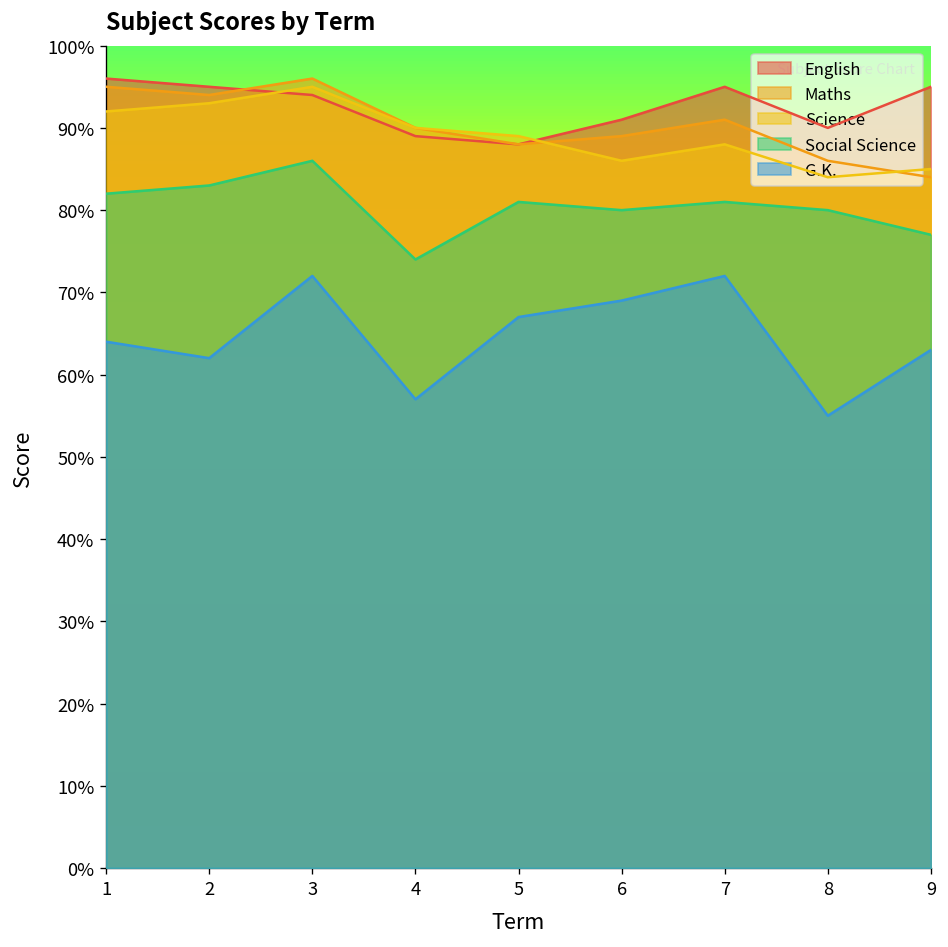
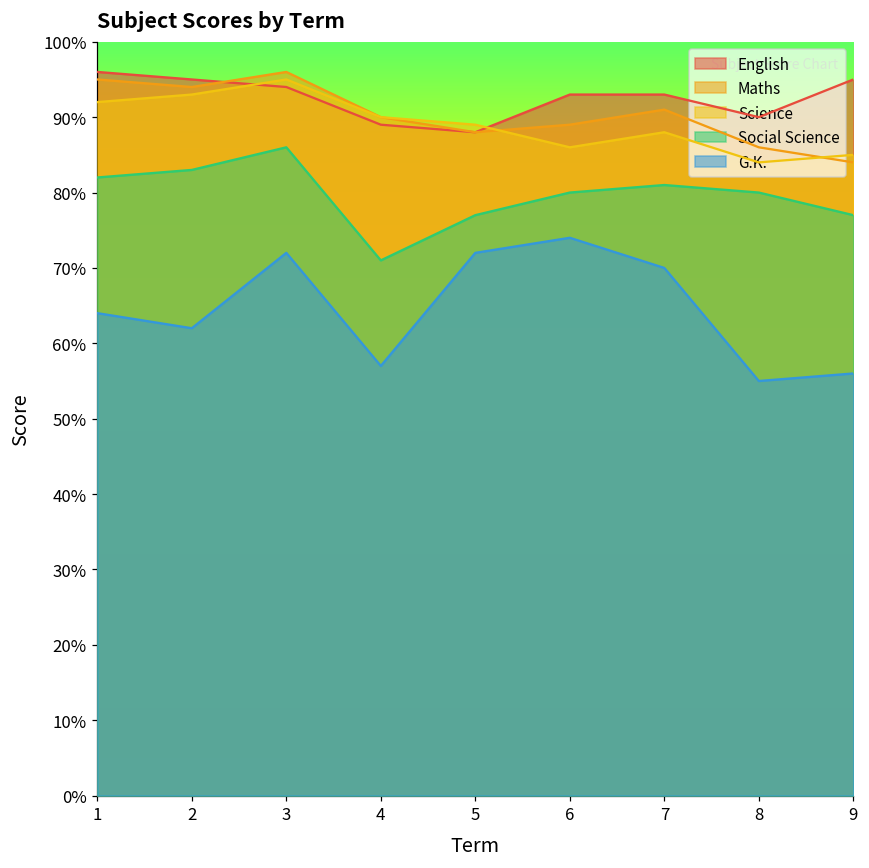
  {
    "English": {
      "1": "96%",
      "2": "95%",
      "3": "94%",
      "4": "89%",
-     "6": "91%",
-     "7": "95%",
+     "6": "93%",
+     "7": "93%",
      "9": "95%"
    },
    "Social Science": {
      "1": "82%",
      "2": "83%",
      "3": "86%",
-     "4": "74%",
-     "5": "81%",
+     "4": "71%",
+     "5": "77%",
      "6": "80%",
      "7": "81%",
      "8": "80%",
      "9": "77%"
    },
    "G.K.": {
      "1": "64%",
      "2": "62%",
      "3": "72%",
      "4": "57%",
-     "5": "67%",
-     "6": "69%",
-     "7": "72%",
+     "5": "72%",
+     "6": "74%",
+     "7": "70%",
      "8": "55%",
-     "9": "63%"
+     "9": "56%"
    }
  }
